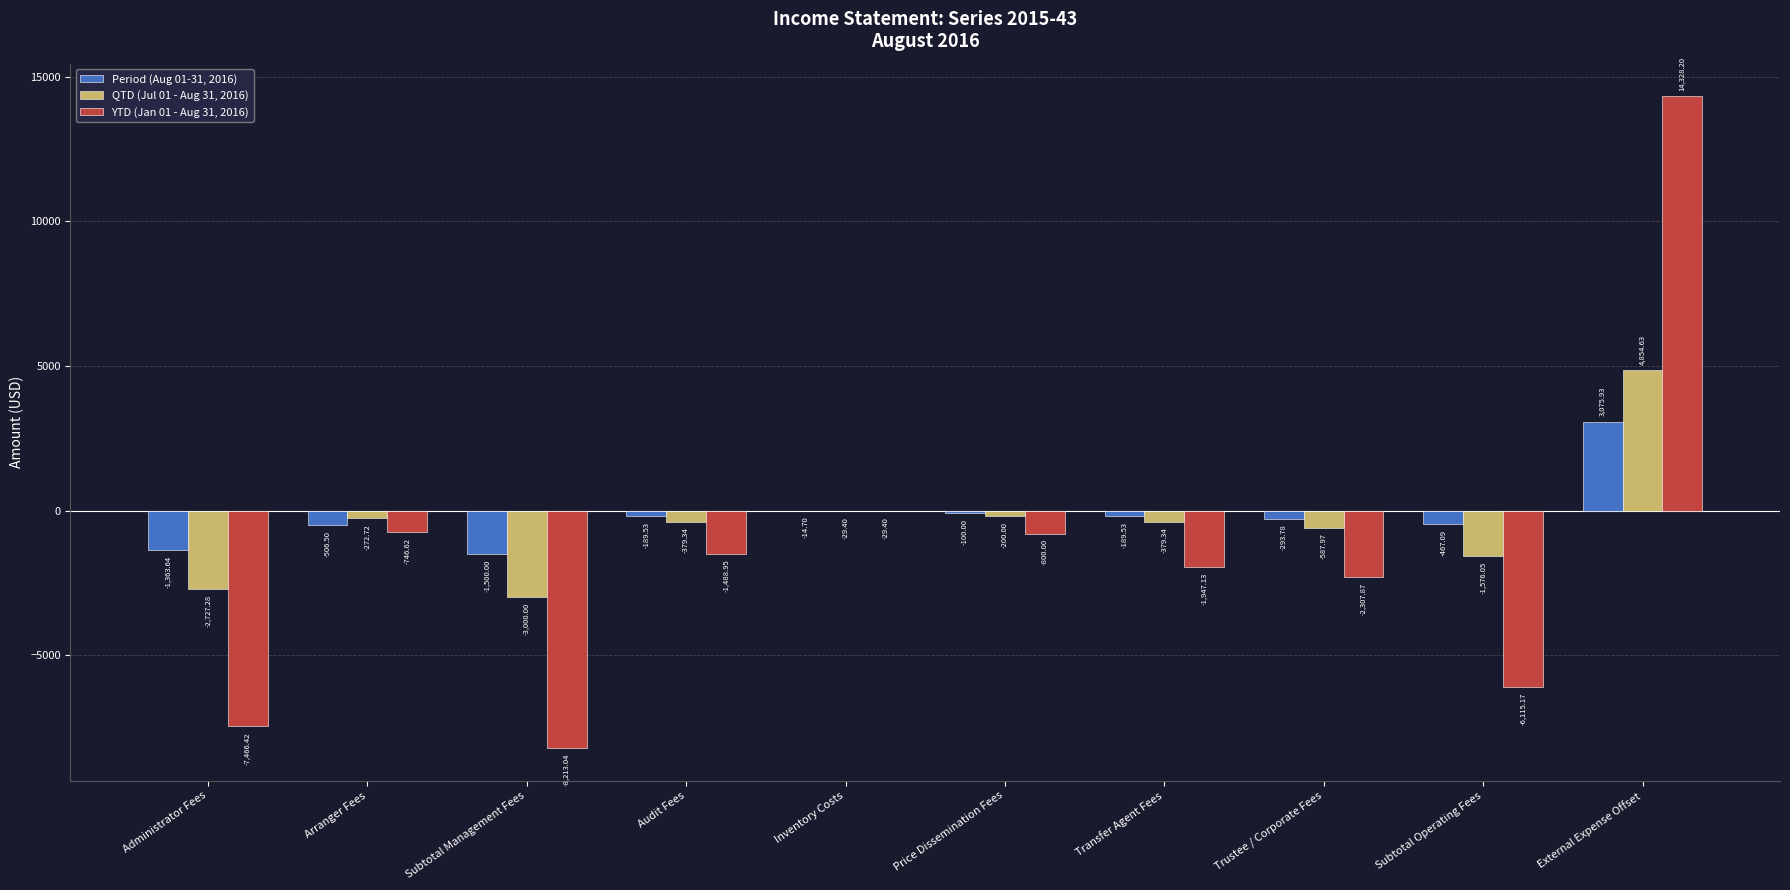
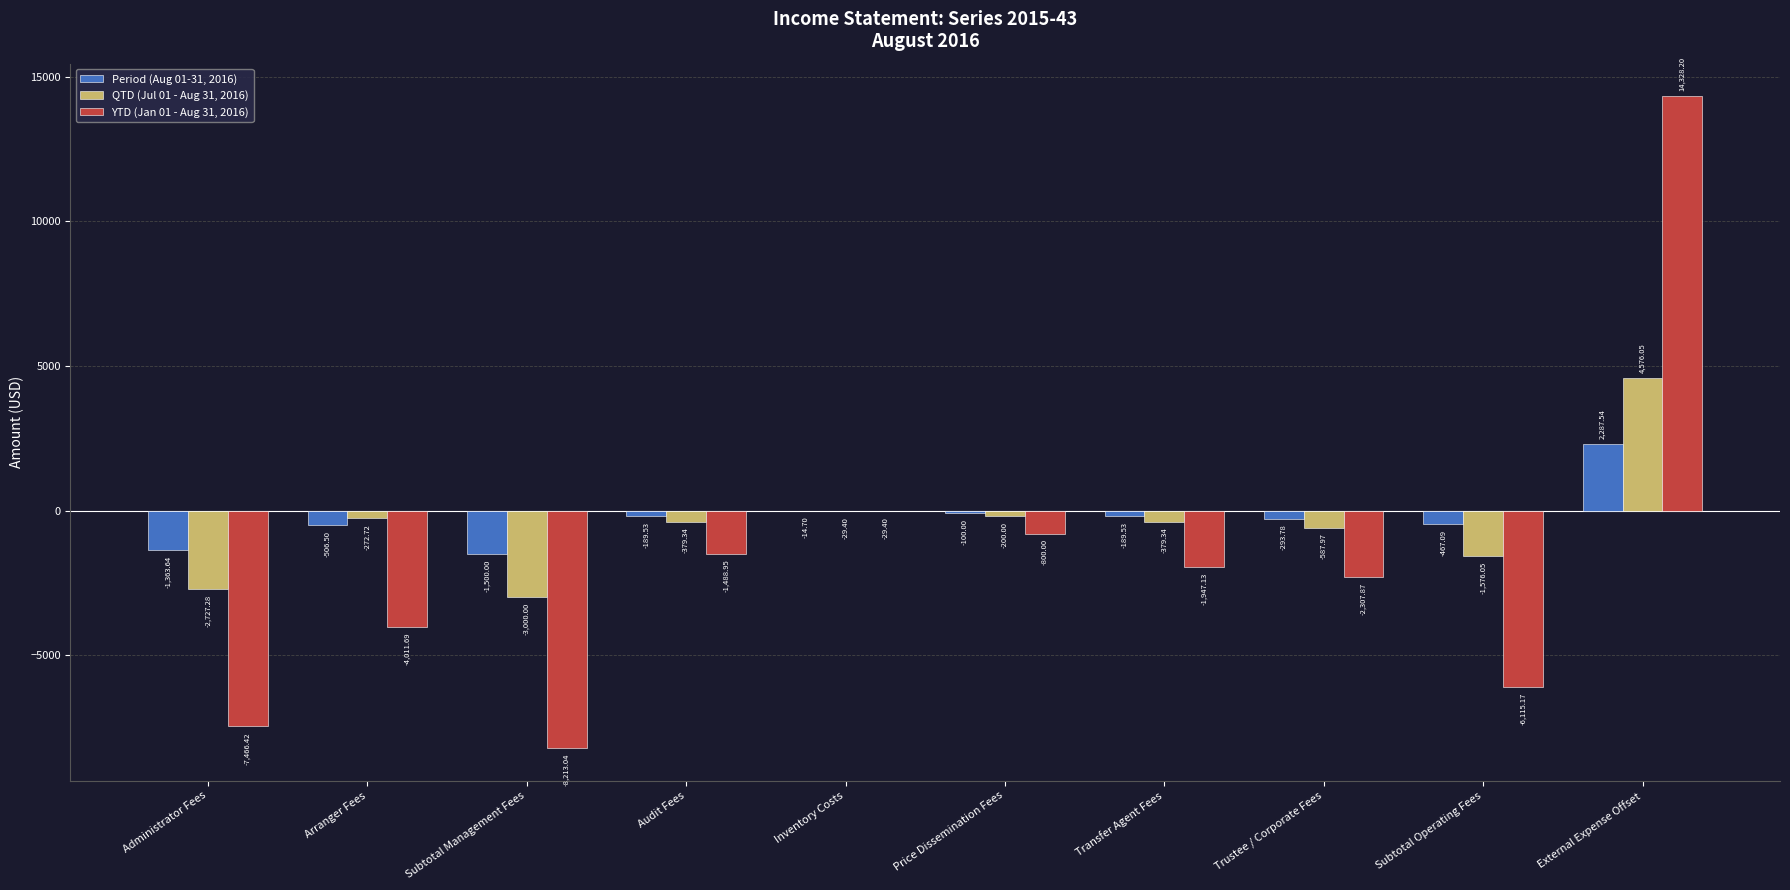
  {
    "Period (Aug 01-31, 2016)": {
      "Administrator Fees": "-1,363.64",
      "Arranger Fees": "-506.50",
      "Subtotal Management Fees": "-1,500.00",
      "Audit Fees": "-189.53",
      "Inventory Costs": "-14.70",
      "Price Dissemination Fees": "-100.00",
      "Transfer Agent Fees": "-189.53",
      "Trustee / Corporate Fees": "-293.78",
      "Subtotal Operating Fees": "-467.09",
-     "External Expense Offset": "3,075.93"
+     "External Expense Offset": "2,287.54"
    },
    "QTD (Jul 01 - Aug 31, 2016)": {
      "Administrator Fees": "-2,727.28",
      "Arranger Fees": "-272.72",
      "Subtotal Management Fees": "-3,000.00",
      "Audit Fees": "-379.34",
      "Inventory Costs": "-29.40",
      "Price Dissemination Fees": "-200.00",
      "Transfer Agent Fees": "-379.34",
      "Trustee / Corporate Fees": "-587.97",
      "Subtotal Operating Fees": "-1,576.05",
-     "External Expense Offset": "4,854.63"
+     "External Expense Offset": "4,576.05"
    },
    "YTD (Jan 01 - Aug 31, 2016)": {
      "Administrator Fees": "-7,466.42",
-     "Arranger Fees": "-746.62",
+     "Arranger Fees": "-4,011.69",
      "Subtotal Management Fees": "-8,213.04",
      "Audit Fees": "-1,488.95",
      "Inventory Costs": "-29.40",
      "Price Dissemination Fees": "-800.00",
      "Transfer Agent Fees": "-1,947.13",
      "Trustee / Corporate Fees": "-2,307.87",
      "Subtotal Operating Fees": "-6,115.17",
      "External Expense Offset": "14,328.20"
    }
  }
